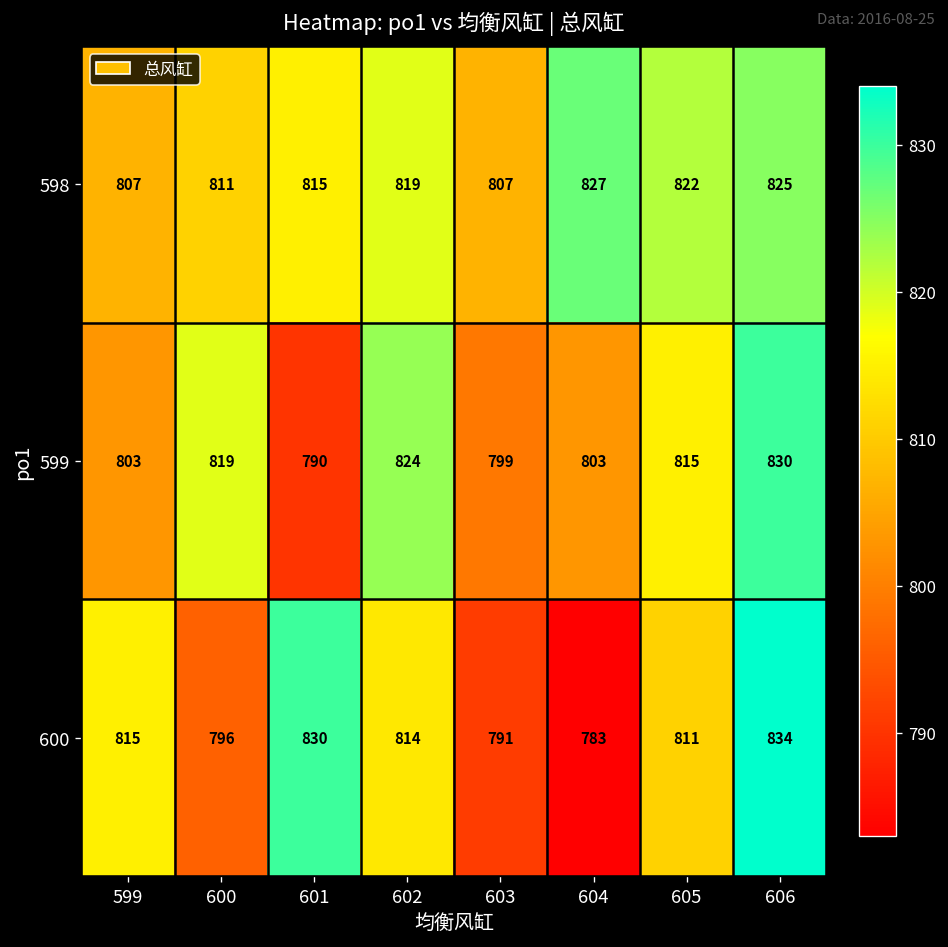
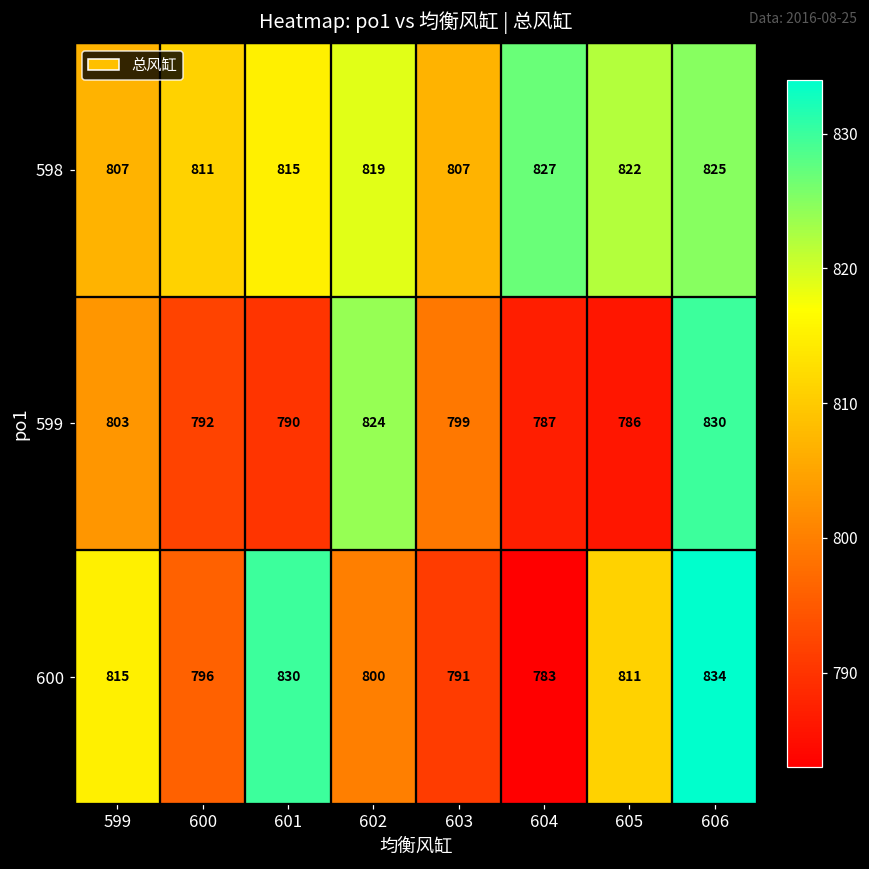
  {
    "598": {
      "599": 807,
      "600": 811,
      "601": 815,
      "602": 819,
      "603": 807,
      "604": 827,
      "605": 822,
      "606": 825
    },
    "599": {
      "599": 803,
-     "600": 819,
+     "600": 792,
      "601": 790,
      "602": 824,
      "603": 799,
-     "604": 803,
-     "605": 815,
+     "604": 787,
+     "605": 786,
      "606": 830
    },
    "600": {
      "599": 815,
      "600": 796,
      "601": 830,
-     "602": 814,
+     "602": 800,
      "603": 791,
      "604": 783,
      "605": 811,
      "606": 834
    }
  }
